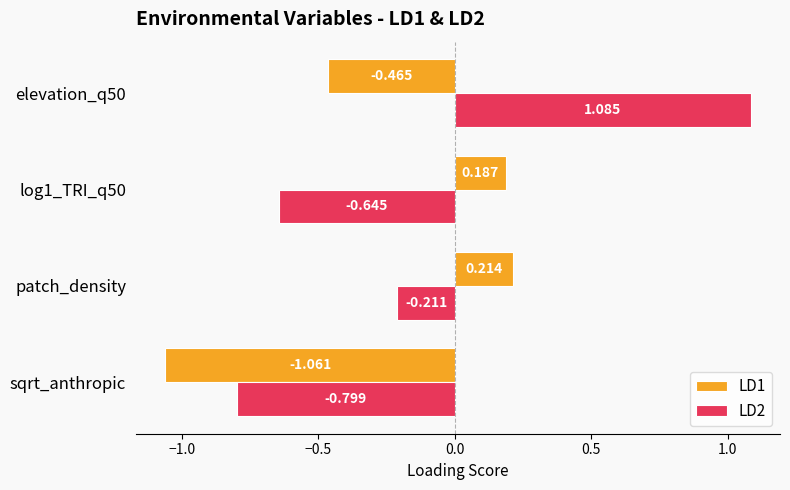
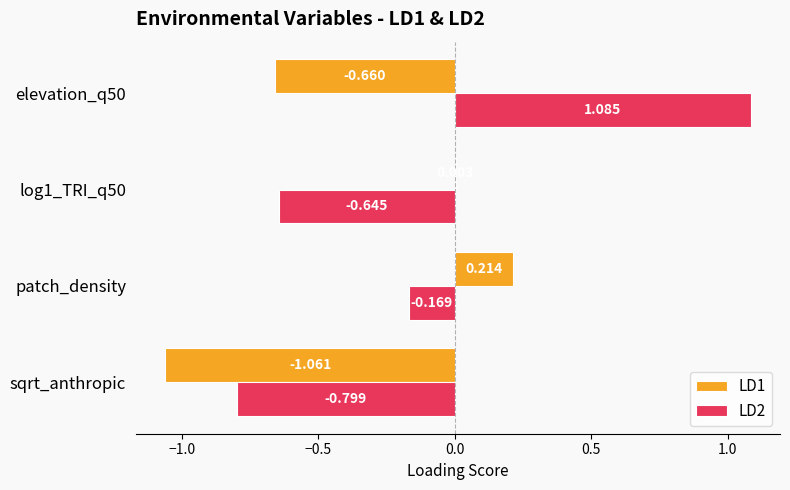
  {
    "LD1": {
-     "elevation_q50": -0.465,
-     "log1_TRI_q50": 0.19,
+     "elevation_q50": -0.660,
+     "log1_TRI_q50": 0.00,
      "patch_density": 0.214,
      "sqrt_anthropic": -1.061
    },
    "LD2": {
      "elevation_q50": 1.085,
      "log1_TRI_q50": -0.645,
-     "patch_density": -0.211,
+     "patch_density": -0.169,
      "sqrt_anthropic": -0.799
    }
  }
